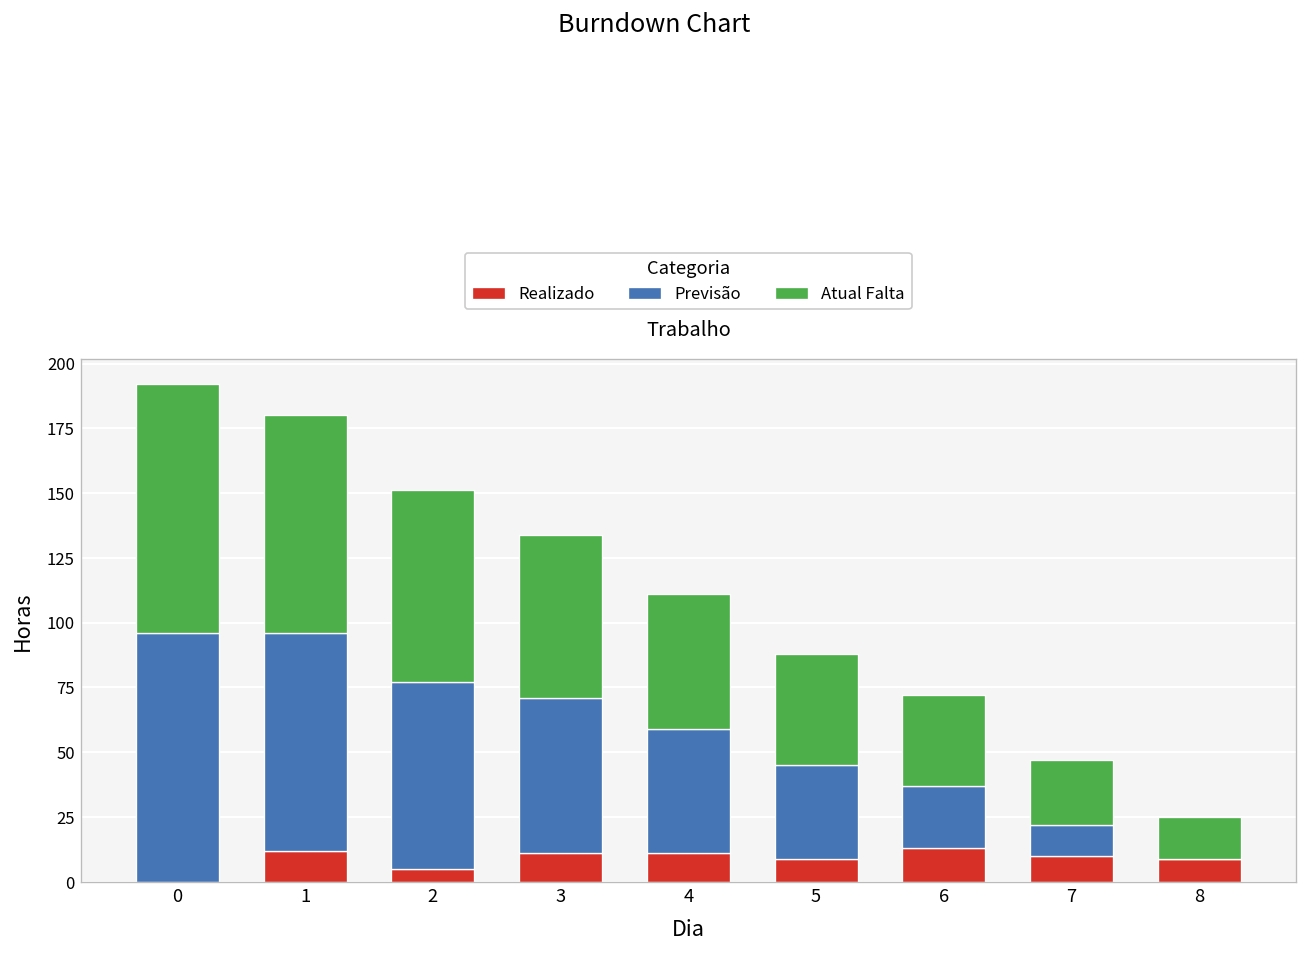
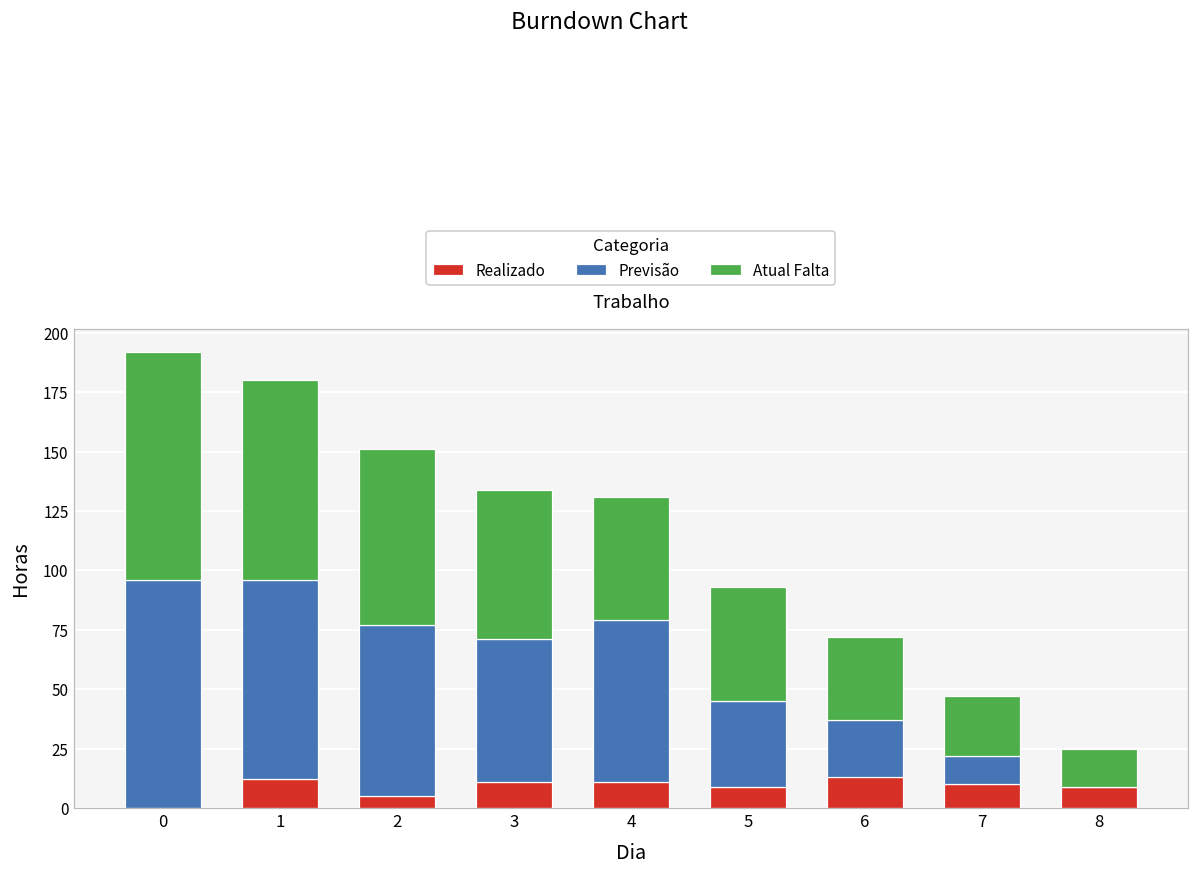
  {
    "Realizado": {
      "0": 0,
      "1": 12,
      "2": 5,
      "3": 11,
      "4": 11,
      "5": 9,
      "6": 13,
      "7": 10,
      "8": 9
    },
    "Previsão": {
      "0": 96,
      "1": 84,
      "2": 72,
      "3": 60,
-     "4": 48,
+     "4": 68,
      "5": 36,
      "6": 24,
      "7": 12,
      "8": 0
    },
    "Atual Falta": {
      "0": 96,
      "1": 84,
      "2": 74,
      "3": 63,
      "4": 52,
-     "5": 43,
+     "5": 48,
      "6": 35,
      "7": 25,
      "8": 16
    }
  }
